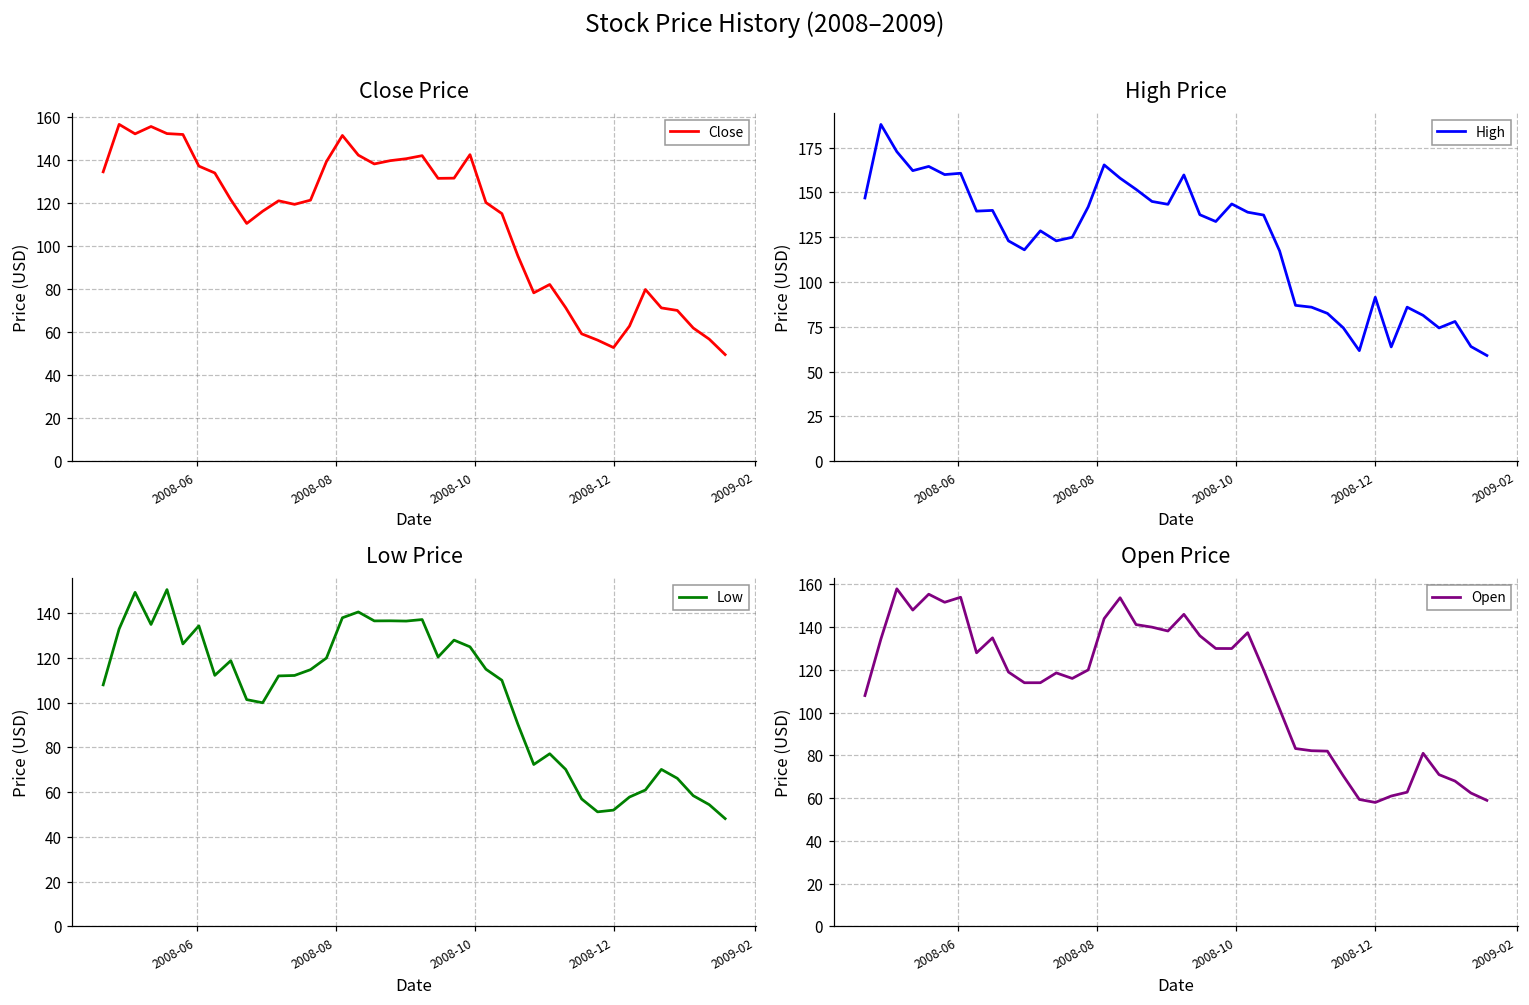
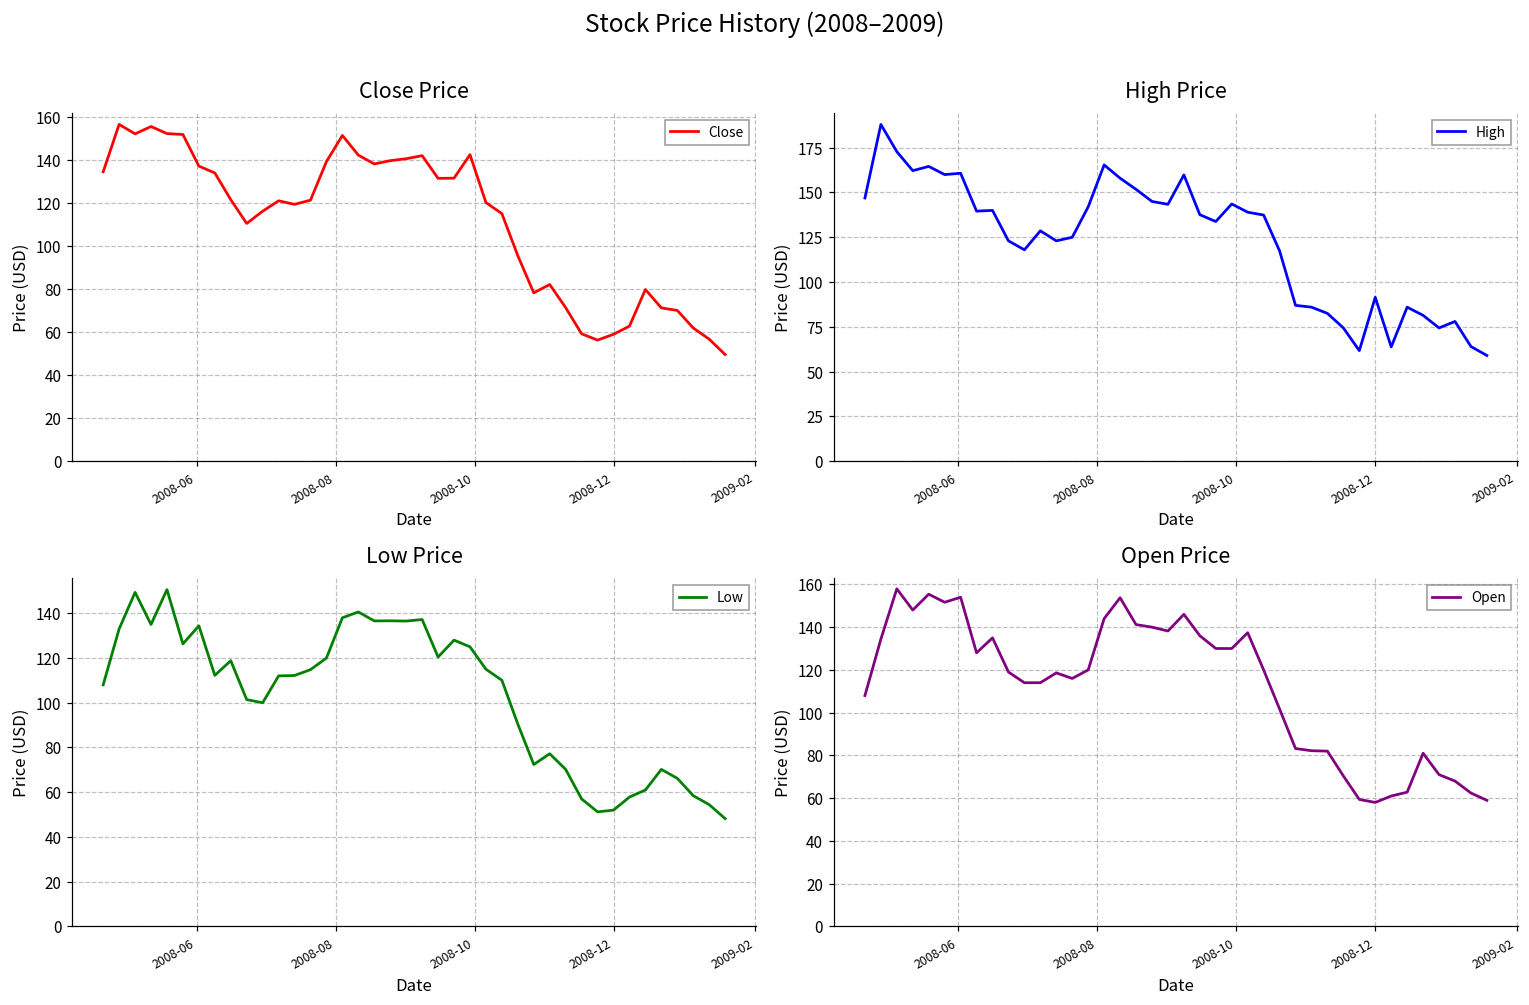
  {
    "Close Price": {
-     "2008-12": 53
+     "2008-12": 59
    },
    "High Price": {
      "2008-12": 92
    },
    "Low Price": {
      "2008-12": 52
    },
    "Open Price": {
      "2008-12": 58
    }
  }
